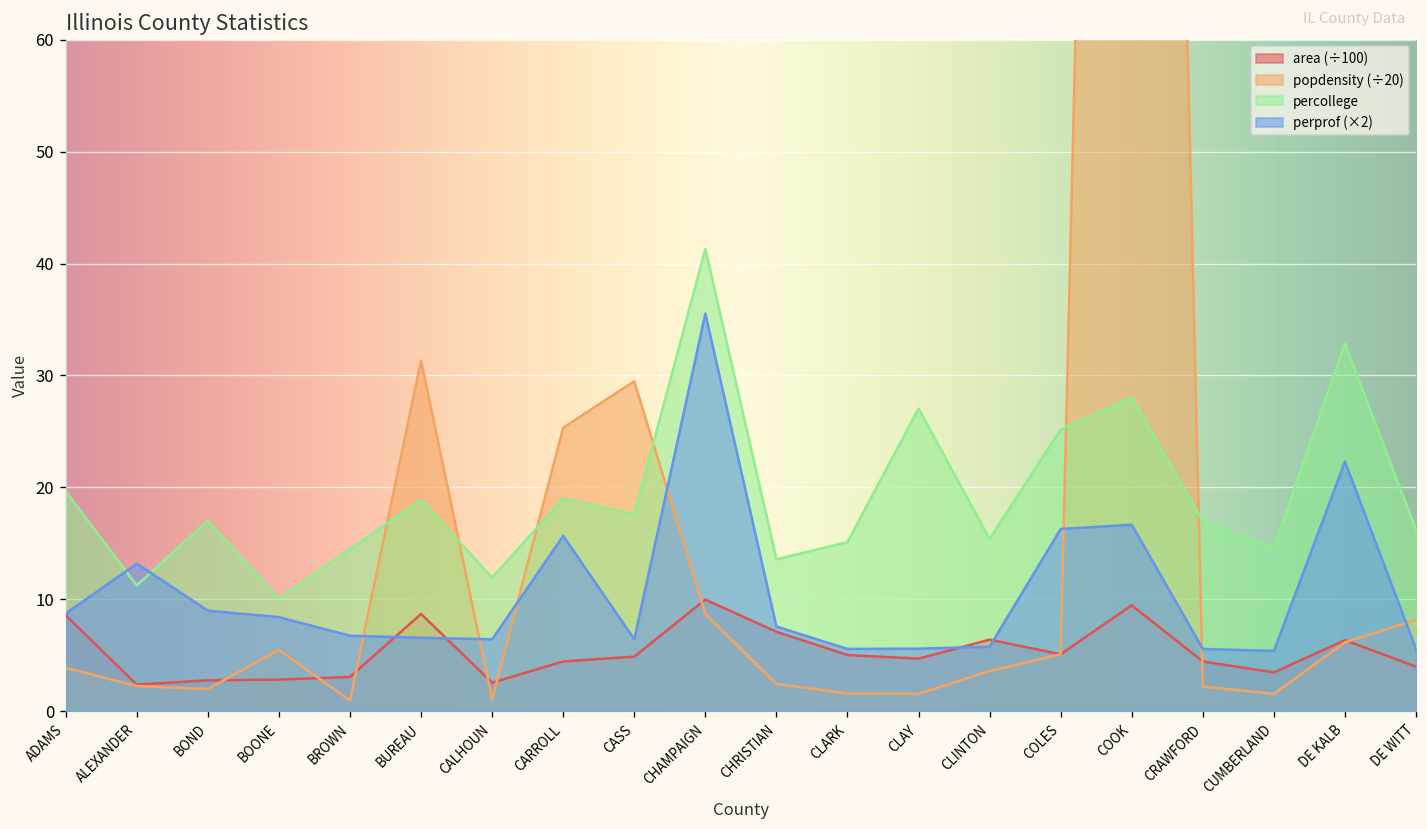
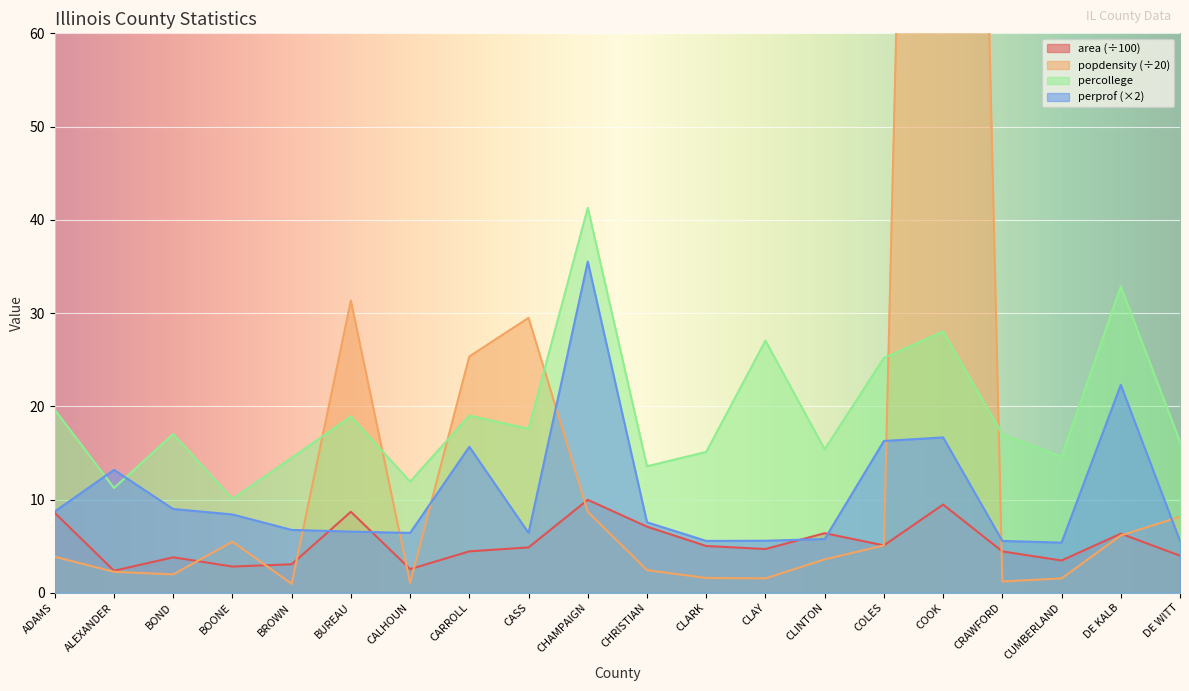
  {
    "area (÷100)": {
-     "BOND": 3,
+     "BOND": 4,
      "BOONE": 3,
      "BROWN": 3,
      "BUREAU": 9,
      "CALHOUN": 3,
      "CARROLL": 4,
      "CASS": 5,
      "CHAMPAIGN": 10,
      "CHRISTIAN": 7,
      "CLARK": 5,
      "CLAY": 5,
      "CLINTON": 6,
      "COOK": 9,
      "CRAWFORD": 4,
      "CUMBERLAND": 3,
      "DE WITT": 4
    },
    "popdensity (÷20)": {
      "ADAMS": 4,
      "BOND": 2,
      "BOONE": 5,
      "BROWN": 1,
      "BUREAU": 31,
      "CALHOUN": 1,
      "CARROLL": 25,
      "CASS": 29,
      "CHAMPAIGN": 9,
      "CHRISTIAN": 2,
      "CLARK": 2,
      "CLAY": 2,
      "CLINTON": 4,
-     "CRAWFORD": 2,
+     "CRAWFORD": 1,
      "CUMBERLAND": 2,
      "DE WITT": 8
    },
    "percollege": {
      "ADAMS": 20,
      "ALEXANDER": 11,
      "BOND": 17,
      "BOONE": 10,
      "BROWN": 14,
      "BUREAU": 19,
      "CALHOUN": 12,
      "CARROLL": 19,
      "CASS": 18,
      "CHAMPAIGN": 41,
      "CHRISTIAN": 14,
      "CLARK": 15,
      "CLAY": 27,
      "CLINTON": 15,
      "COLES": 25,
      "COOK": 28,
      "CRAWFORD": 17,
      "CUMBERLAND": 15,
      "DE KALB": 33,
      "DE WITT": 16
    },
    "perprof (×2)": {
      "ALEXANDER": 13,
      "BOND": 9,
      "BOONE": 8,
      "BROWN": 7,
      "BUREAU": 7,
      "CALHOUN": 6,
      "CARROLL": 16,
      "CASS": 6,
      "CHAMPAIGN": 36,
      "CHRISTIAN": 8,
      "CLARK": 6,
      "CLAY": 6,
      "CLINTON": 6,
      "COLES": 16,
      "COOK": 17,
      "CRAWFORD": 6,
      "CUMBERLAND": 5,
      "DE KALB": 22,
      "DE WITT": 6
    }
  }
